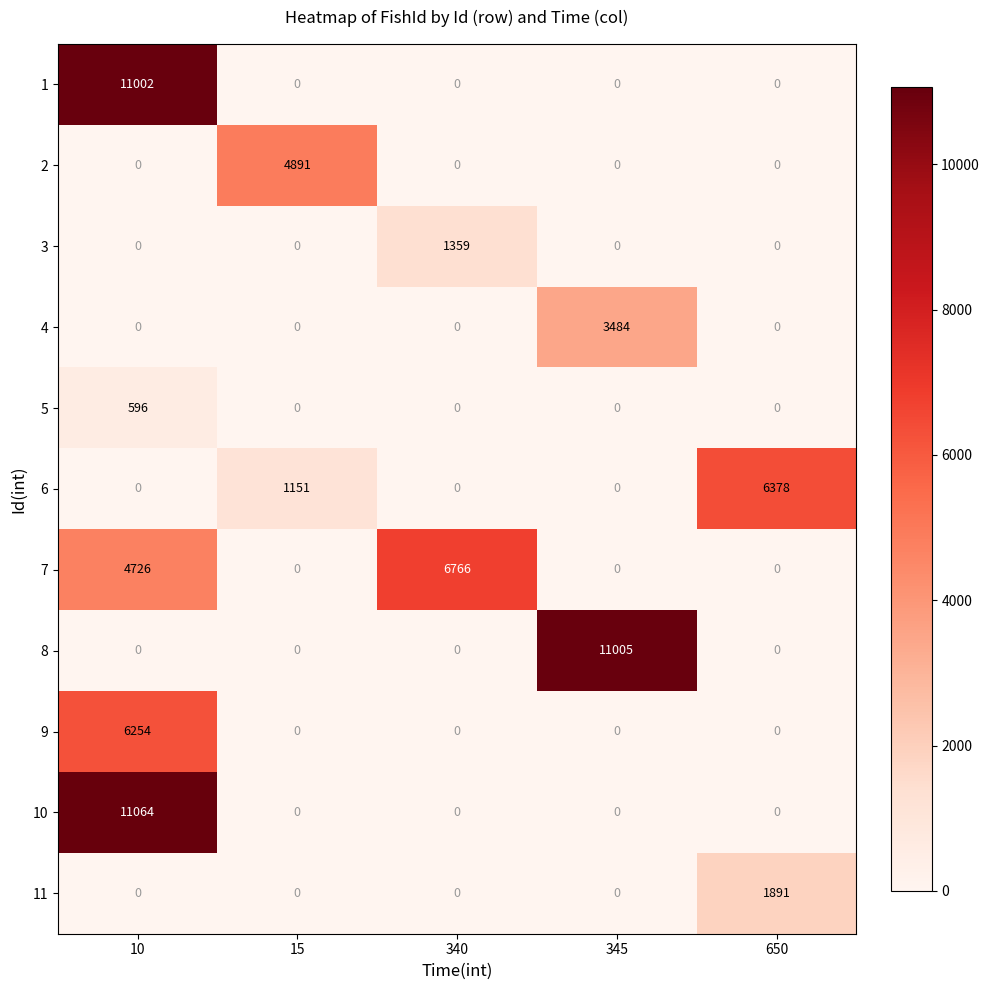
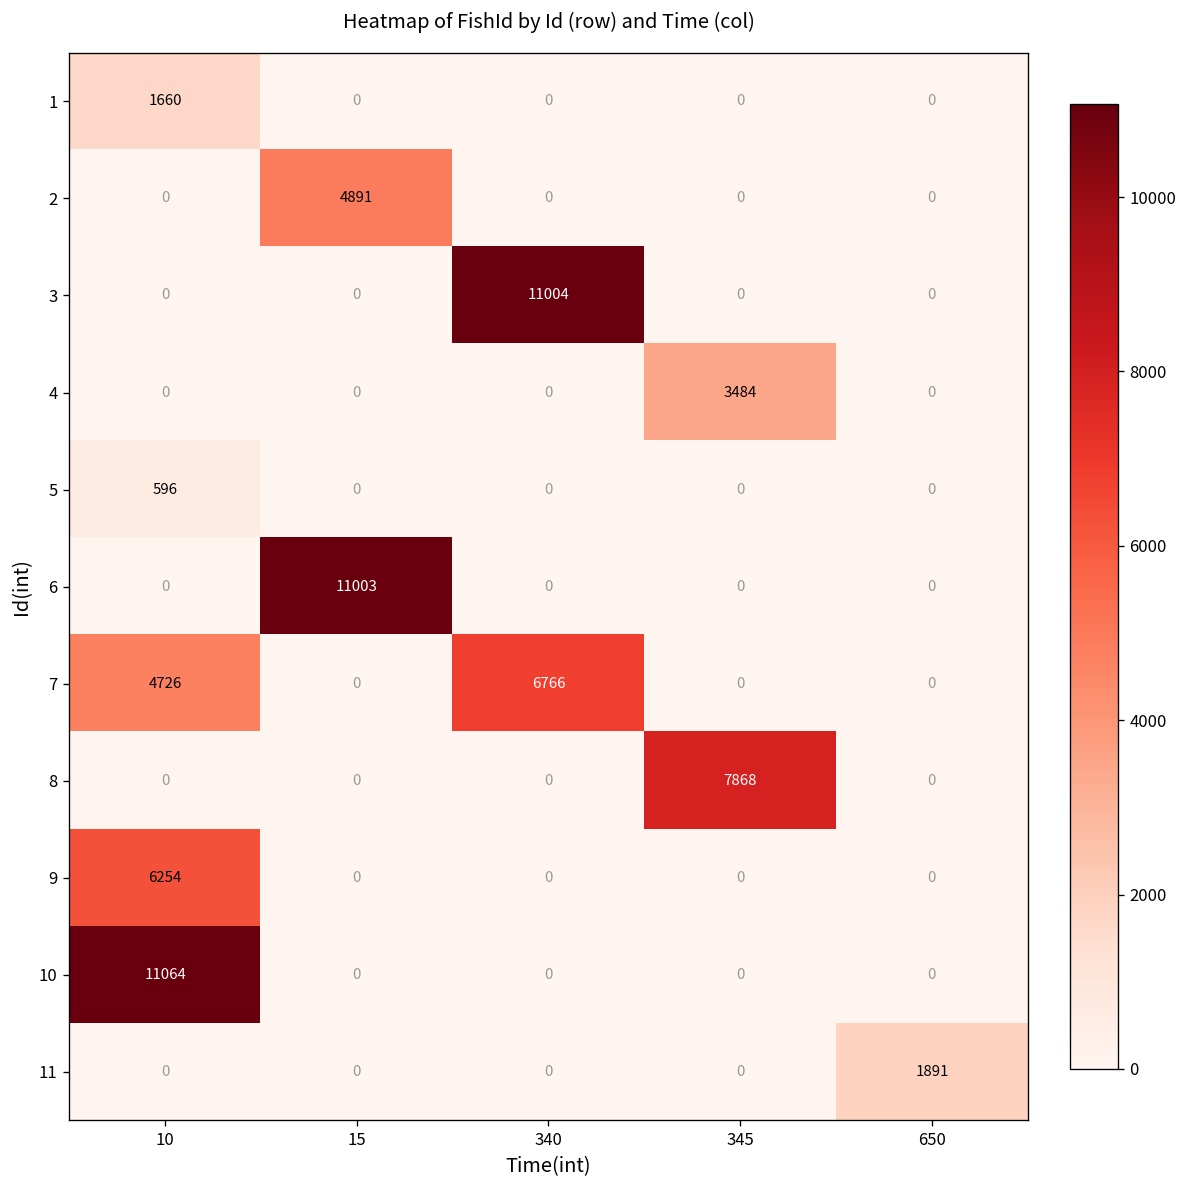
  {
    "1": {
-     "10": 11002,
+     "10": 1660,
      "15": 0,
      "340": 0,
      "345": 0,
      "650": 0
    },
    "2": {
      "10": 0,
      "15": 4891,
      "340": 0,
      "345": 0,
      "650": 0
    },
    "3": {
      "10": 0,
      "15": 0,
-     "340": 1359,
+     "340": 11004,
      "345": 0,
      "650": 0
    },
    "4": {
      "10": 0,
      "15": 0,
      "340": 0,
      "345": 3484,
      "650": 0
    },
    "5": {
      "10": 596,
      "15": 0,
      "340": 0,
      "345": 0,
      "650": 0
    },
    "6": {
      "10": 0,
-     "15": 1151,
+     "15": 11003,
      "340": 0,
      "345": 0,
-     "650": 6378
+     "650": 0
    },
    "7": {
      "10": 4726,
      "15": 0,
      "340": 6766,
      "345": 0,
      "650": 0
    },
    "8": {
      "10": 0,
      "15": 0,
      "340": 0,
-     "345": 11005,
+     "345": 7868,
      "650": 0
    },
    "9": {
      "10": 6254,
      "15": 0,
      "340": 0,
      "345": 0,
      "650": 0
    },
    "10": {
      "10": 11064,
      "15": 0,
      "340": 0,
      "345": 0,
      "650": 0
    },
    "11": {
      "10": 0,
      "15": 0,
      "340": 0,
      "345": 0,
      "650": 1891
    }
  }
